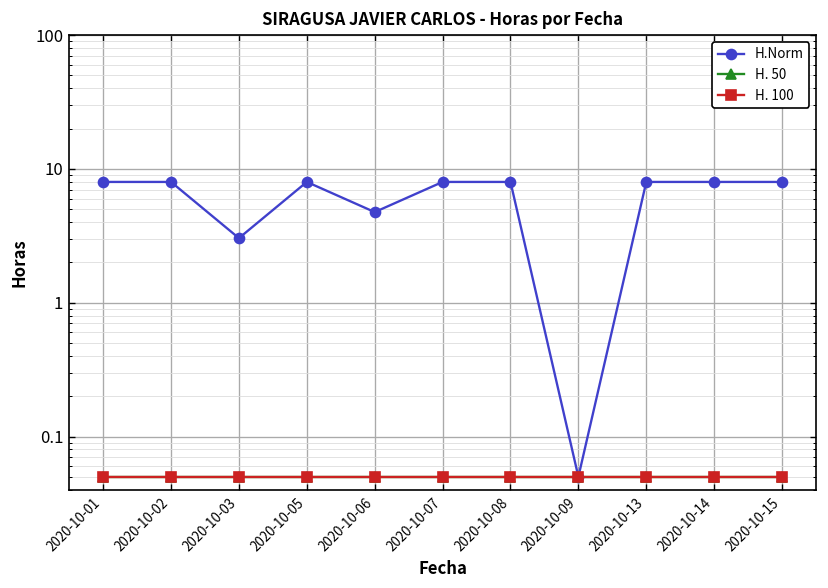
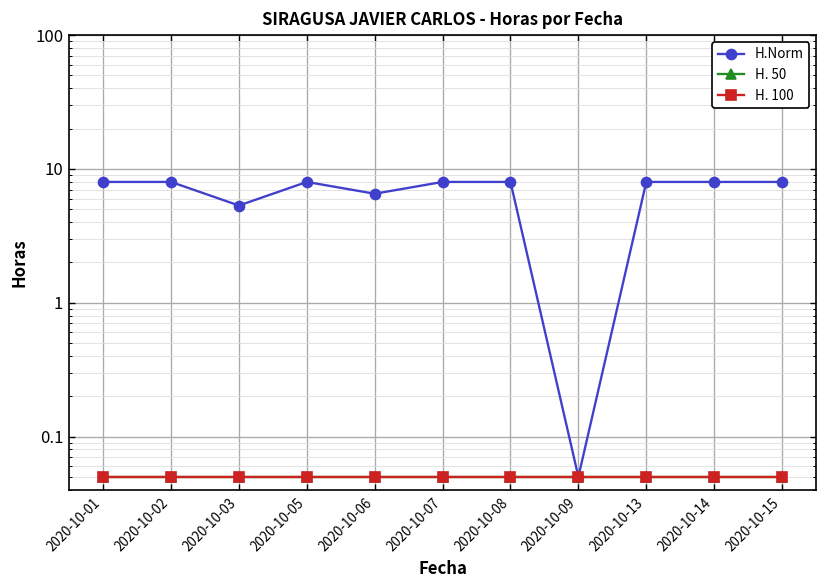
  {
    "H.Norm": {
      "2020-10-01": 8,
      "2020-10-02": 8,
-     "2020-10-03": 3.0,
+     "2020-10-03": 5,
      "2020-10-05": 8,
-     "2020-10-06": 4.8,
+     "2020-10-06": 7,
      "2020-10-07": 8,
      "2020-10-08": 8,
      "2020-10-13": 8,
      "2020-10-14": 8,
      "2020-10-15": 8
    },
    "H. 100": {
      "2020-10-01": 0.05,
      "2020-10-02": 0.05,
      "2020-10-03": 0.05,
      "2020-10-05": 0.05,
      "2020-10-06": 0.05,
      "2020-10-07": 0.05,
      "2020-10-08": 0.05,
      "2020-10-13": 0.05,
      "2020-10-14": 0.05,
      "2020-10-15": 0.05
    }
  }
